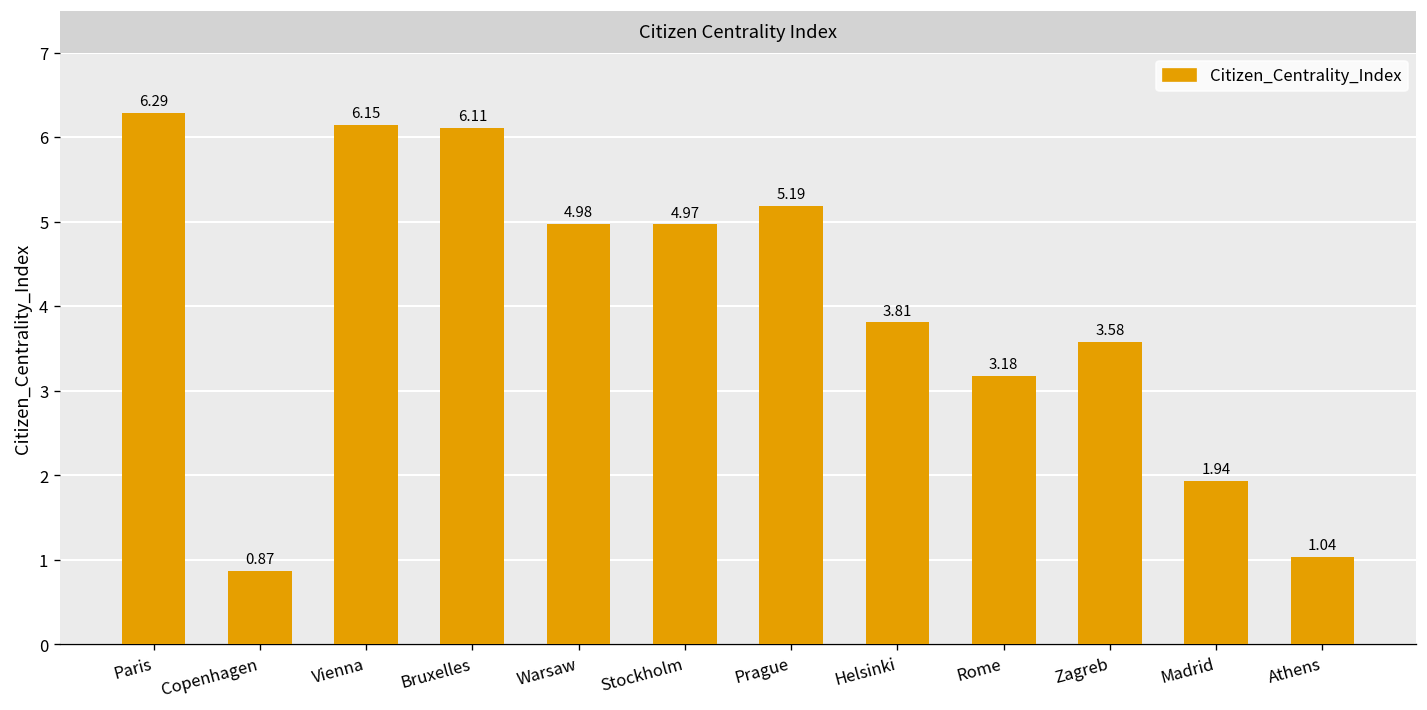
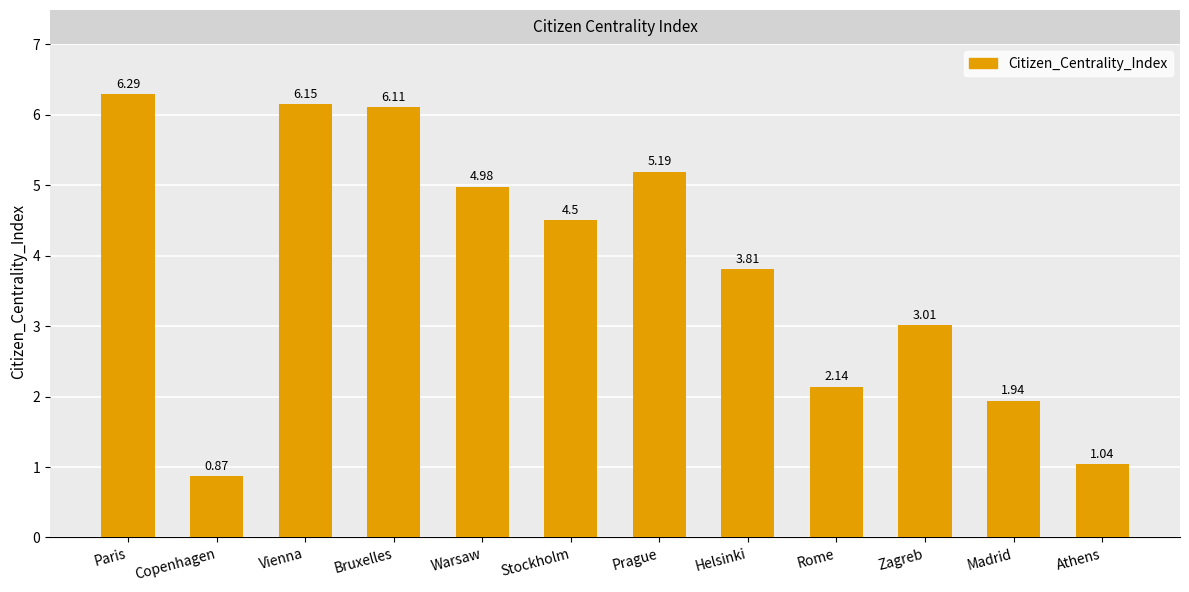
  {
    "Paris": 6.29,
    "Copenhagen": 0.87,
    "Vienna": 6.15,
    "Bruxelles": 6.11,
    "Warsaw": 4.98,
-   "Stockholm": 4.97,
+   "Stockholm": 4.5,
    "Prague": 5.19,
    "Helsinki": 3.81,
-   "Rome": 3.18,
-   "Zagreb": 3.58,
+   "Rome": 2.14,
+   "Zagreb": 3.01,
    "Madrid": 1.94,
    "Athens": 1.04
  }
